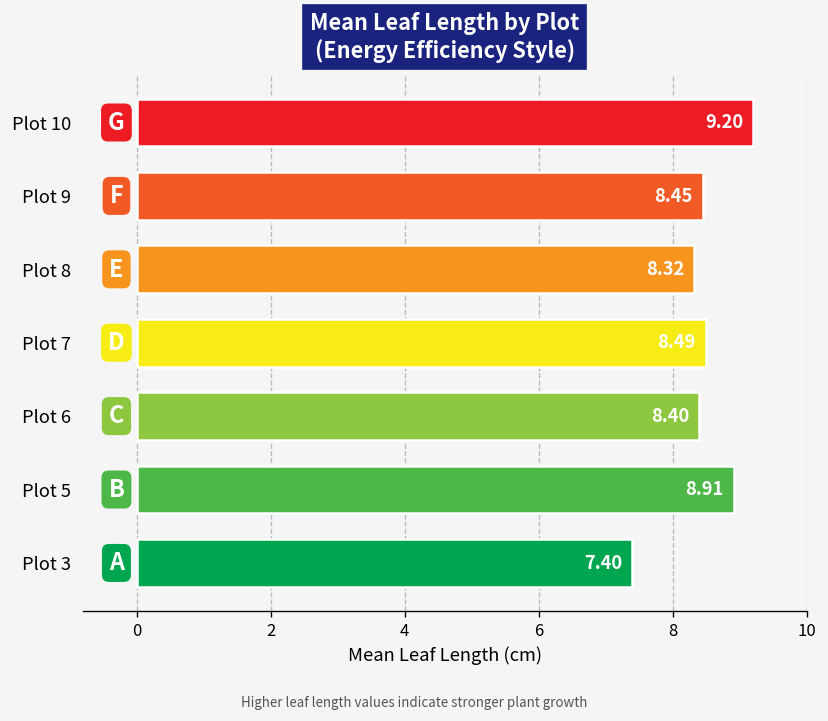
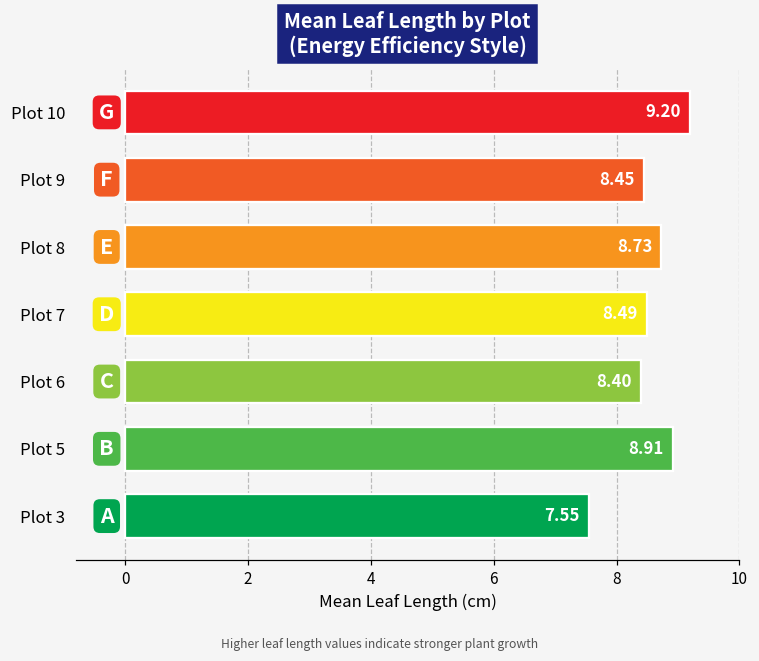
  {
    "Plot 10": 9.20,
    "Plot 9": 8.45,
-   "Plot 8": 8.32,
+   "Plot 8": 8.73,
    "Plot 7": 8.49,
    "Plot 6": 8.40,
    "Plot 5": 8.91,
-   "Plot 3": 7.40
+   "Plot 3": 7.55
  }
